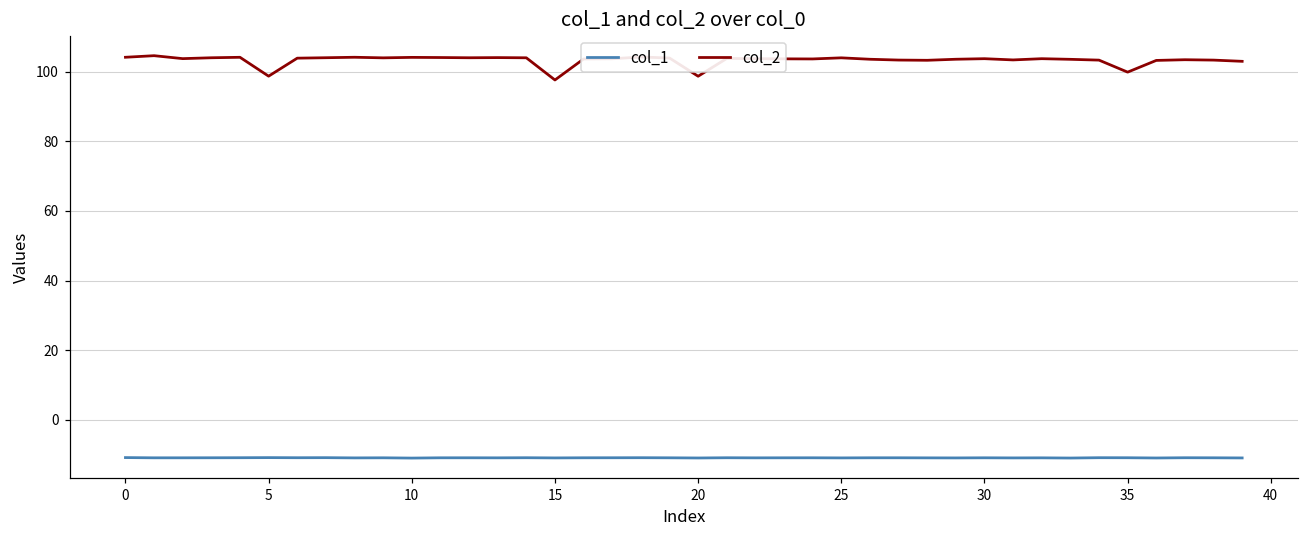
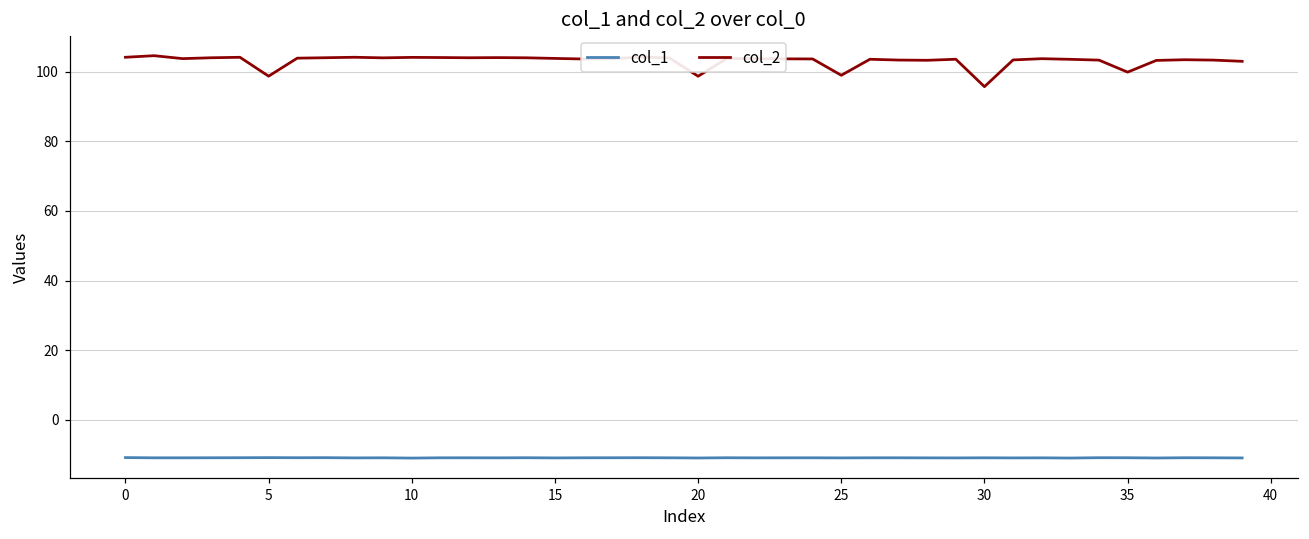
  {
    "col_1": {
      "0": -11,
      "5": -11,
      "10": -11,
      "15": -11,
      "20": -11,
      "25": -11,
      "30": -11,
      "35": -11
    },
    "col_2": {
      "0": 104,
      "5": 99,
      "10": 104,
-     "15": 98,
+     "15": 104,
      "20": 99,
-     "25": 104,
-     "30": 104,
+     "25": 99,
+     "30": 96,
      "35": 100
    }
  }
